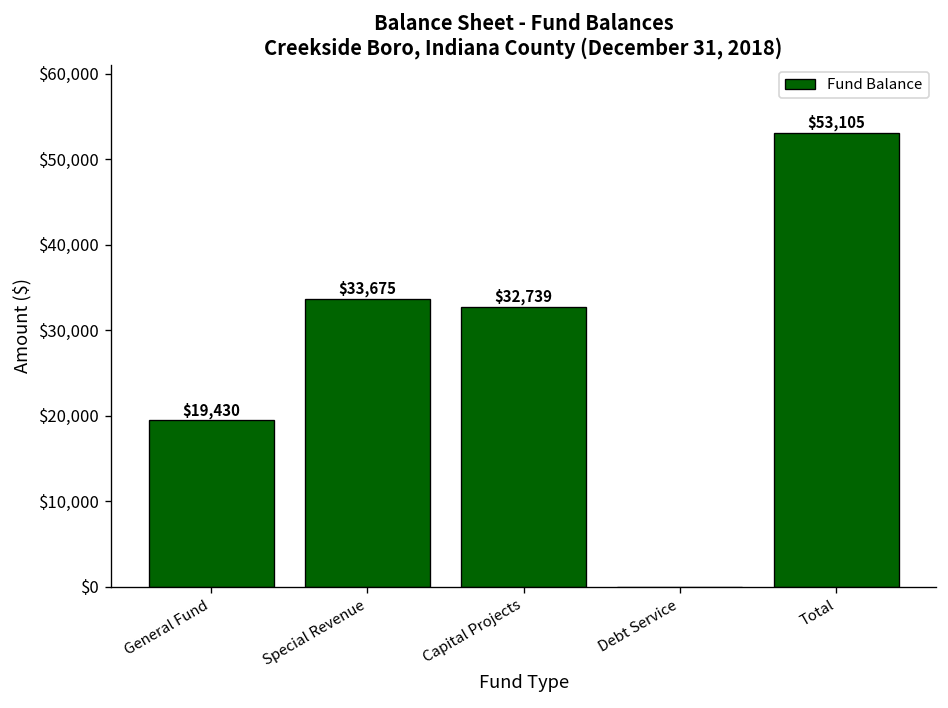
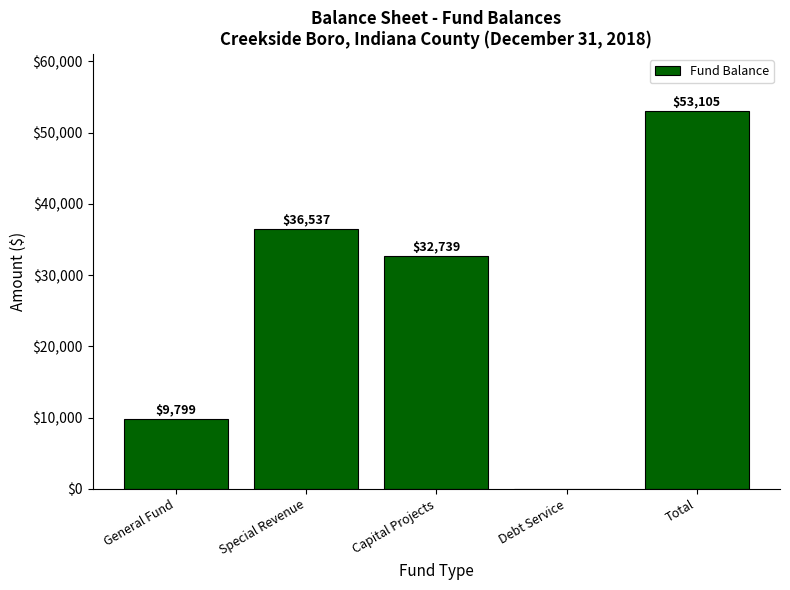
  {
-   "General Fund": "$19,430",
-   "Special Revenue": "$33,675",
+   "General Fund": "$9,799",
+   "Special Revenue": "$36,537",
    "Capital Projects": "$32,739",
    "Total": "$53,105"
  }
